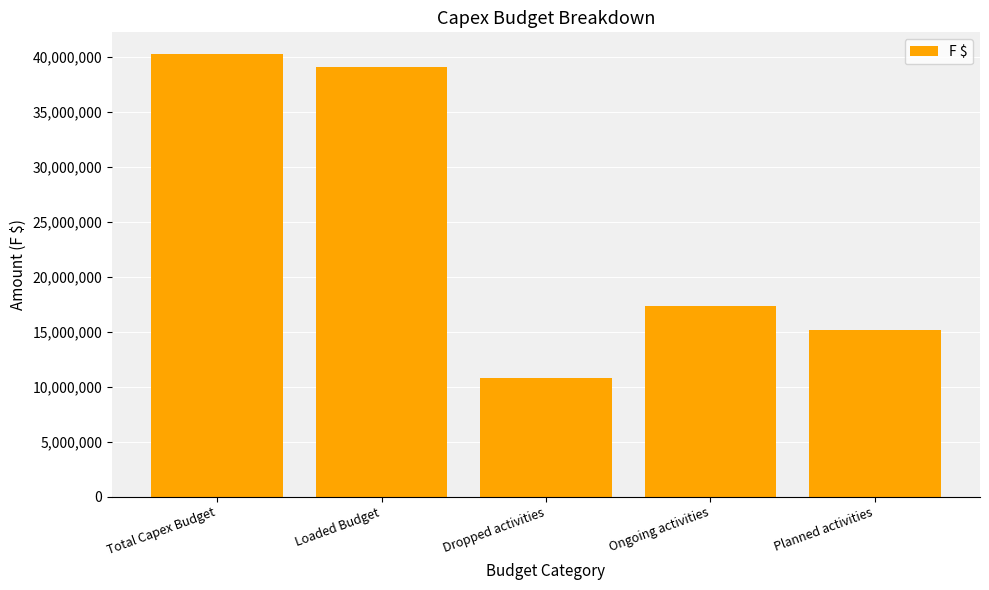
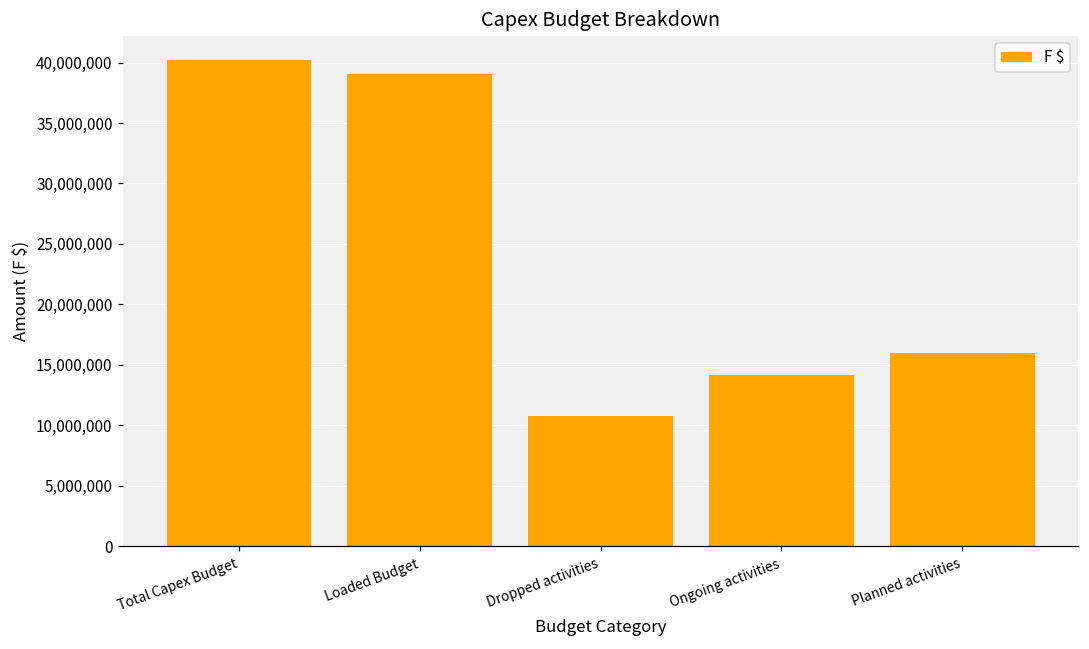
  {
    "Total Capex Budget": "40,200,000",
    "Loaded Budget": "39,100,000",
    "Dropped activities": "10,800,000",
-   "Ongoing activities": "17,400,000",
-   "Planned activities": "15,100,000"
+   "Ongoing activities": "14,200,000",
+   "Planned activities": "16,000,000"
  }
